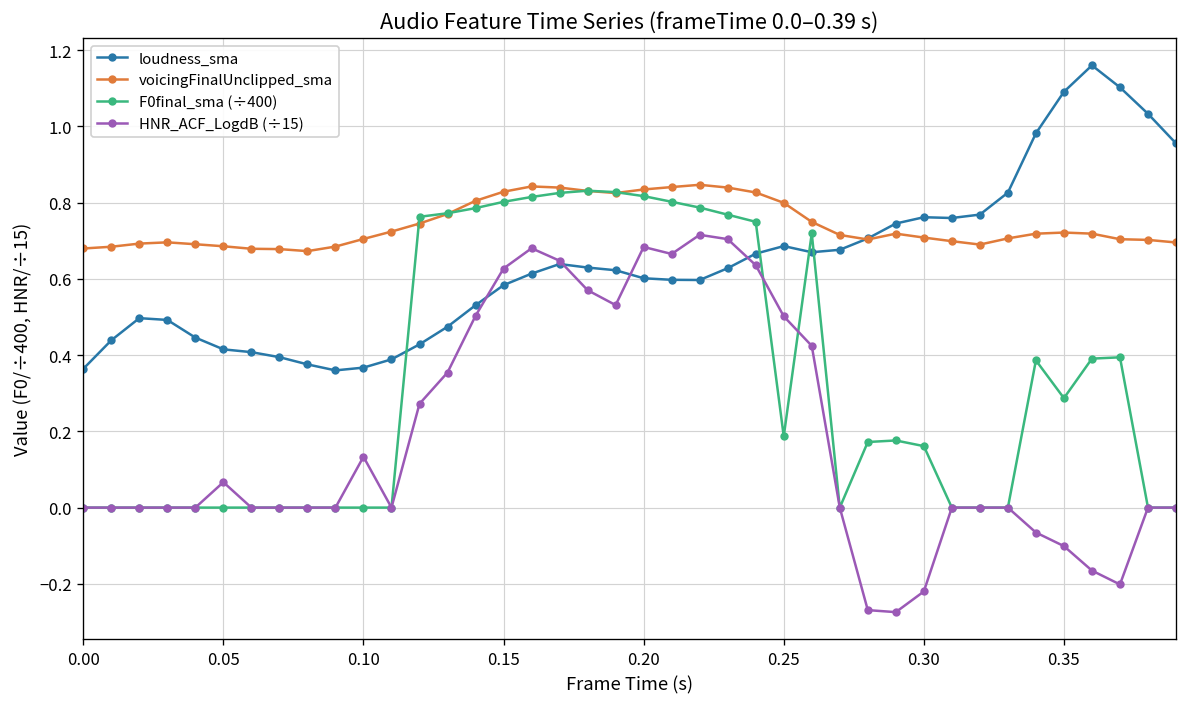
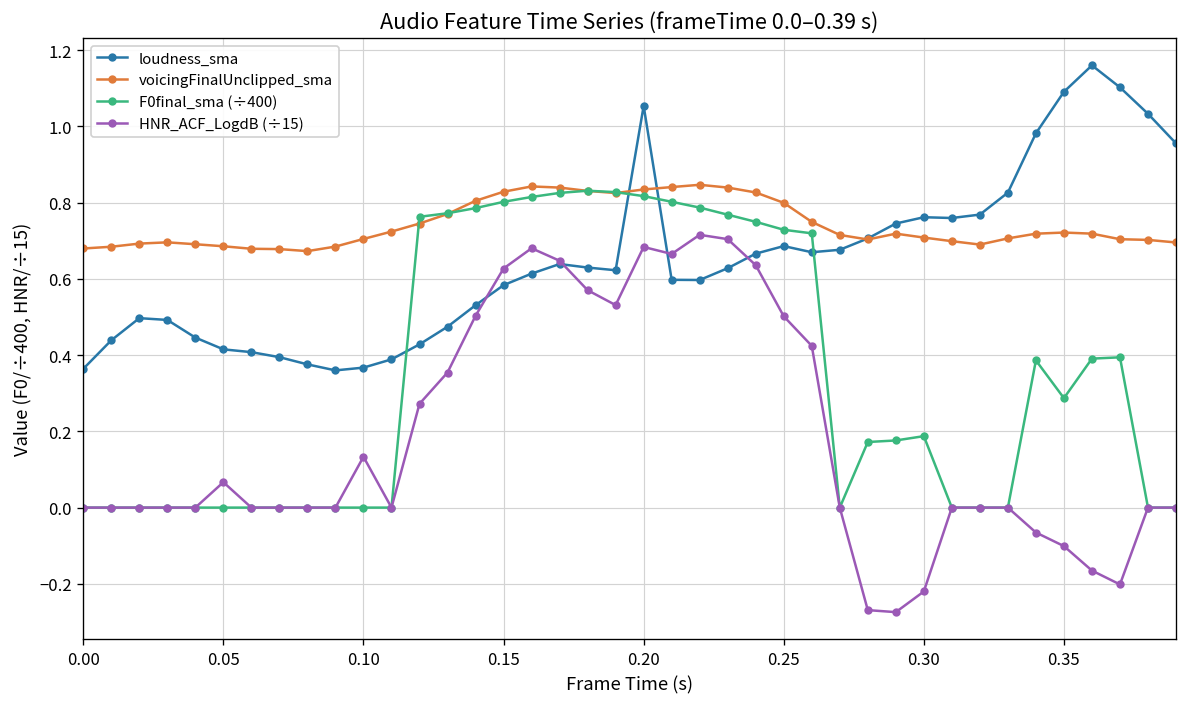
  {
    "loudness_sma": {
      "0.00": 0.36,
      "0.05": 0.42,
      "0.10": 0.37,
      "0.15": 0.58,
-     "0.20": 0.60,
+     "0.20": 1.05,
      "0.25": 0.69,
      "0.30": 0.76,
      "0.35": 1.09
    },
    "voicingFinalUnclipped_sma": {
      "0.00": 0.68,
      "0.05": 0.69,
      "0.10": 0.70,
      "0.15": 0.83,
      "0.20": 0.83,
      "0.25": 0.80,
      "0.30": 0.71,
      "0.35": 0.72
    },
    "F0final_sma (÷400)": {
      "0.05": 0.00,
      "0.10": 0.00,
      "0.15": 0.80,
      "0.20": 0.82,
-     "0.25": 0.19,
-     "0.30": 0.16,
+     "0.25": 0.73,
+     "0.30": 0.19,
      "0.35": 0.29
    },
    "HNR_ACF_LogdB (÷15)": {
      "0.05": 0.07,
      "0.10": 0.13,
      "0.15": 0.63,
      "0.20": 0.68,
      "0.25": 0.50,
      "0.30": -0.22,
      "0.35": -0.10
    }
  }
